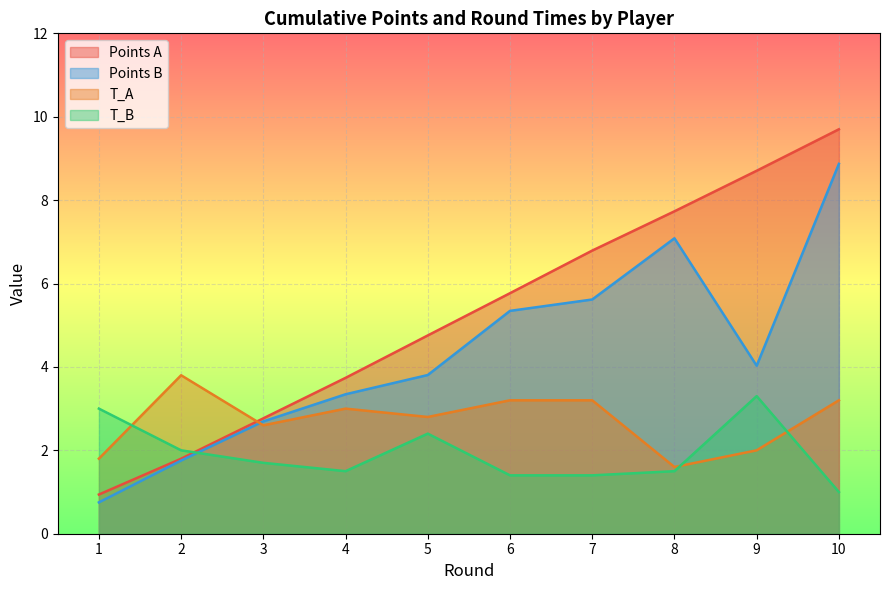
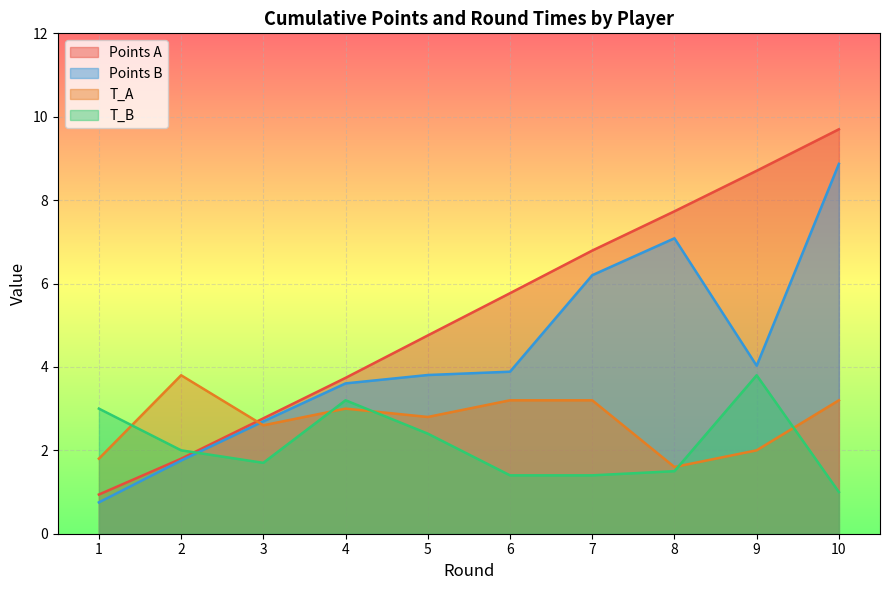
  {
    "Points B": {
      "1": 0.8,
      "3": 2.7,
-     "4": 3.3,
+     "4": 3.6,
      "5": 3.8,
-     "6": 5.3,
-     "7": 5.6,
+     "6": 3.9,
+     "7": 6.2,
      "8": 7.1,
      "9": 4.0,
      "10": 8.9
    },
    "T_B": {
      "1": 3.0,
      "2": 2.0,
      "3": 1.7,
-     "4": 1.5,
+     "4": 3.2,
      "5": 2.4,
      "6": 1.4,
      "7": 1.4,
      "8": 1.5,
-     "9": 3.3,
+     "9": 3.8,
      "10": 1.0
    }
  }
